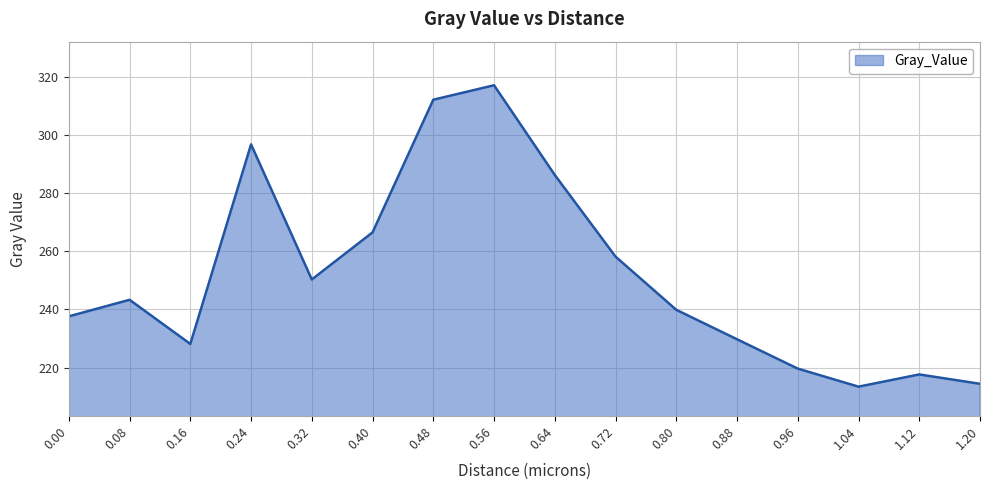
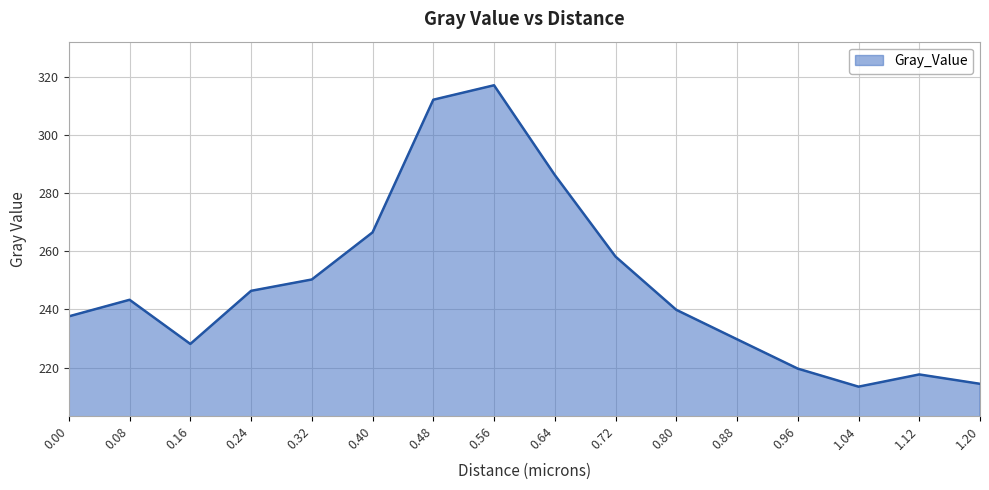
  {
    "0.00": 238,
    "0.08": 243,
    "0.16": 228,
-   "0.24": 297,
+   "0.24": 246,
    "0.32": 250,
    "0.40": 266,
    "0.48": 312,
    "0.56": 317,
    "0.64": 286,
    "0.72": 258,
    "0.80": 240,
    "0.88": 230,
    "0.96": 220,
    "1.04": 213,
    "1.12": 218,
    "1.20": 214
  }
